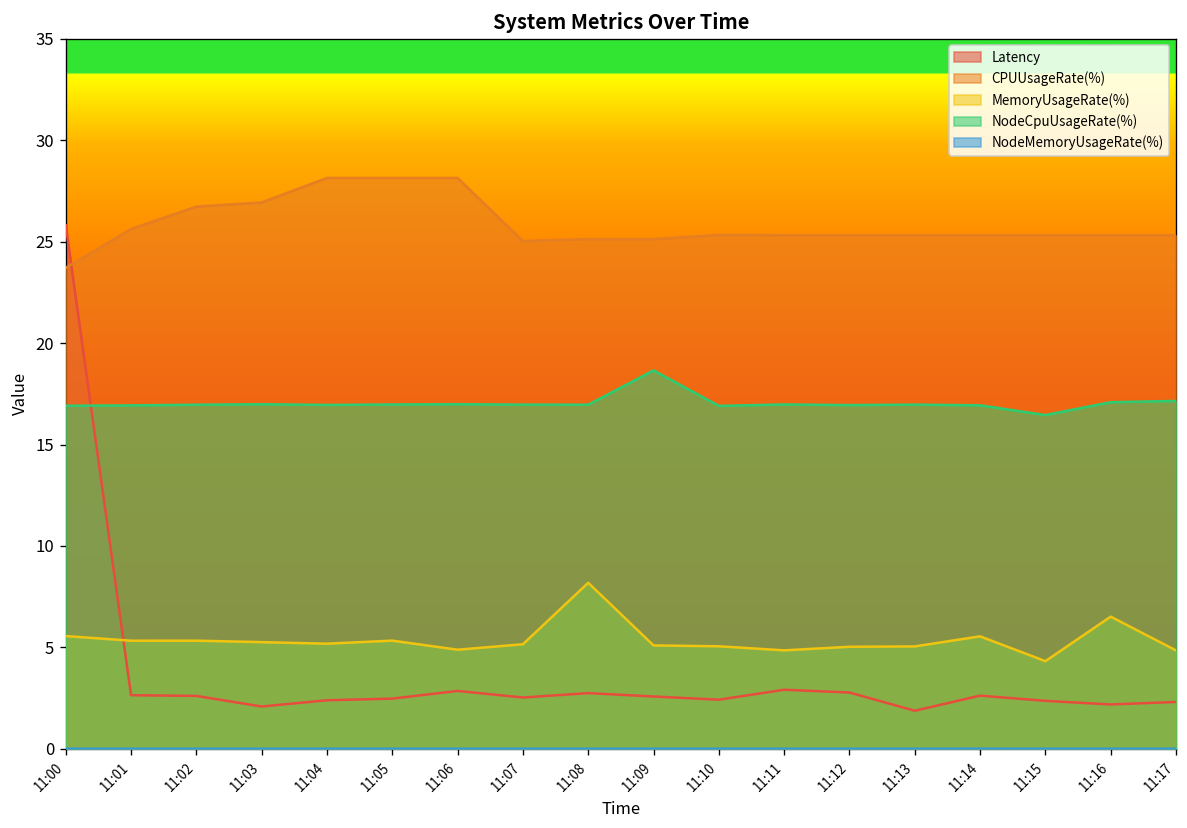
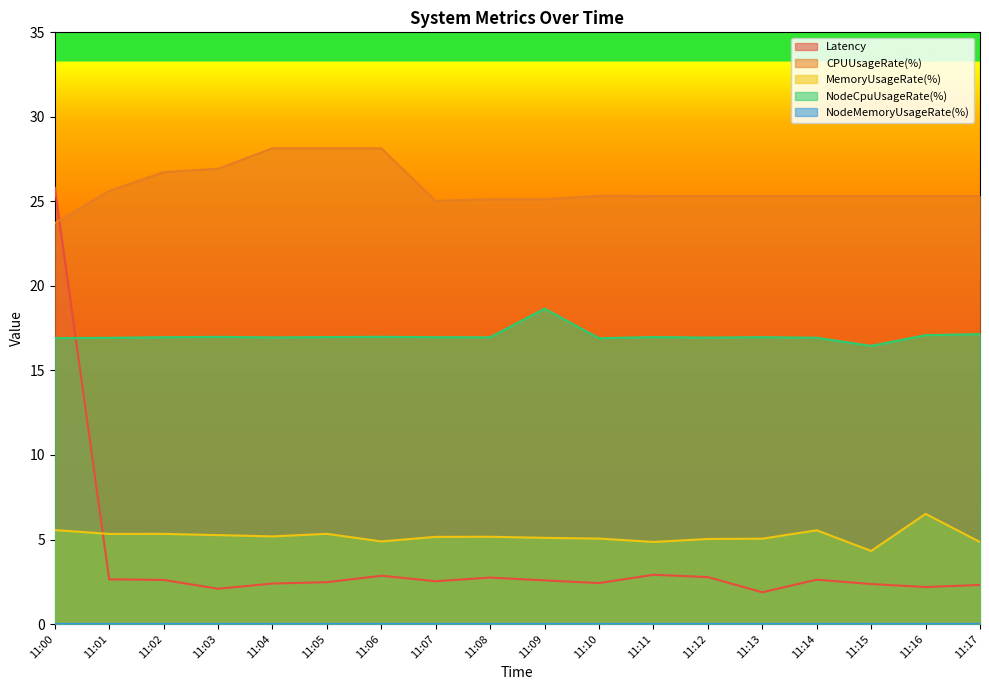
  {
    "MemoryUsageRate(%)": {
      "11:00": 5.6,
      "11:01": 5.3,
      "11:02": 5.3,
      "11:03": 5.3,
      "11:04": 5.2,
      "11:05": 5.3,
      "11:06": 4.9,
      "11:07": 5.2,
-     "11:08": 8.2,
+     "11:08": 5.2,
      "11:09": 5.1,
      "11:10": 5.1,
      "11:11": 4.9,
      "11:12": 5.0,
      "11:13": 5.0,
      "11:14": 5.5,
      "11:15": 4.3,
      "11:16": 6.5,
      "11:17": 4.9
    },
    "NodeCpuUsageRate(%)": {
      "11:00": 16.9,
      "11:01": 16.9,
      "11:02": 17.0,
      "11:03": 17.0,
      "11:04": 17.0,
      "11:05": 17.0,
      "11:06": 17.0,
      "11:07": 17.0,
      "11:08": 17.0,
      "11:09": 18.7,
      "11:10": 16.9,
      "11:11": 17.0,
      "11:12": 16.9,
      "11:13": 17.0,
      "11:14": 16.9,
      "11:15": 16.5,
      "11:16": 17.1,
      "11:17": 17.1
    },
    "NodeMemoryUsageRate(%)": {
      "11:00": 0.0,
      "11:01": 0.0,
      "11:02": 0.0,
      "11:03": 0.0,
      "11:04": 0.0,
      "11:05": 0.0,
      "11:06": 0.0,
      "11:07": 0.0,
      "11:08": 0.0,
      "11:09": 0.0,
      "11:10": 0.0,
      "11:11": 0.0,
      "11:12": 0.0,
      "11:13": 0.0,
      "11:14": 0.0,
      "11:15": 0.0,
      "11:16": 0.0,
      "11:17": 0.0
    }
  }
